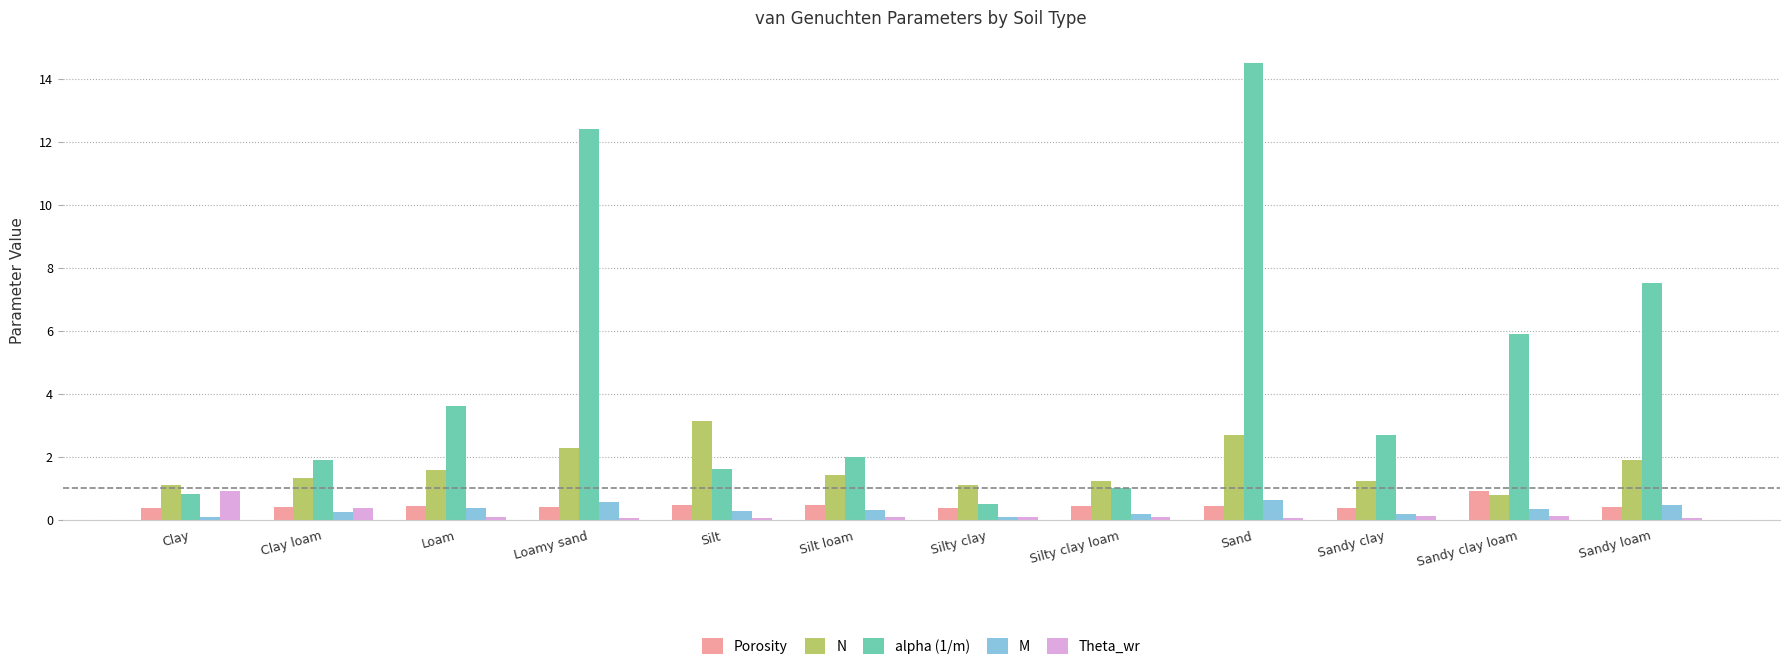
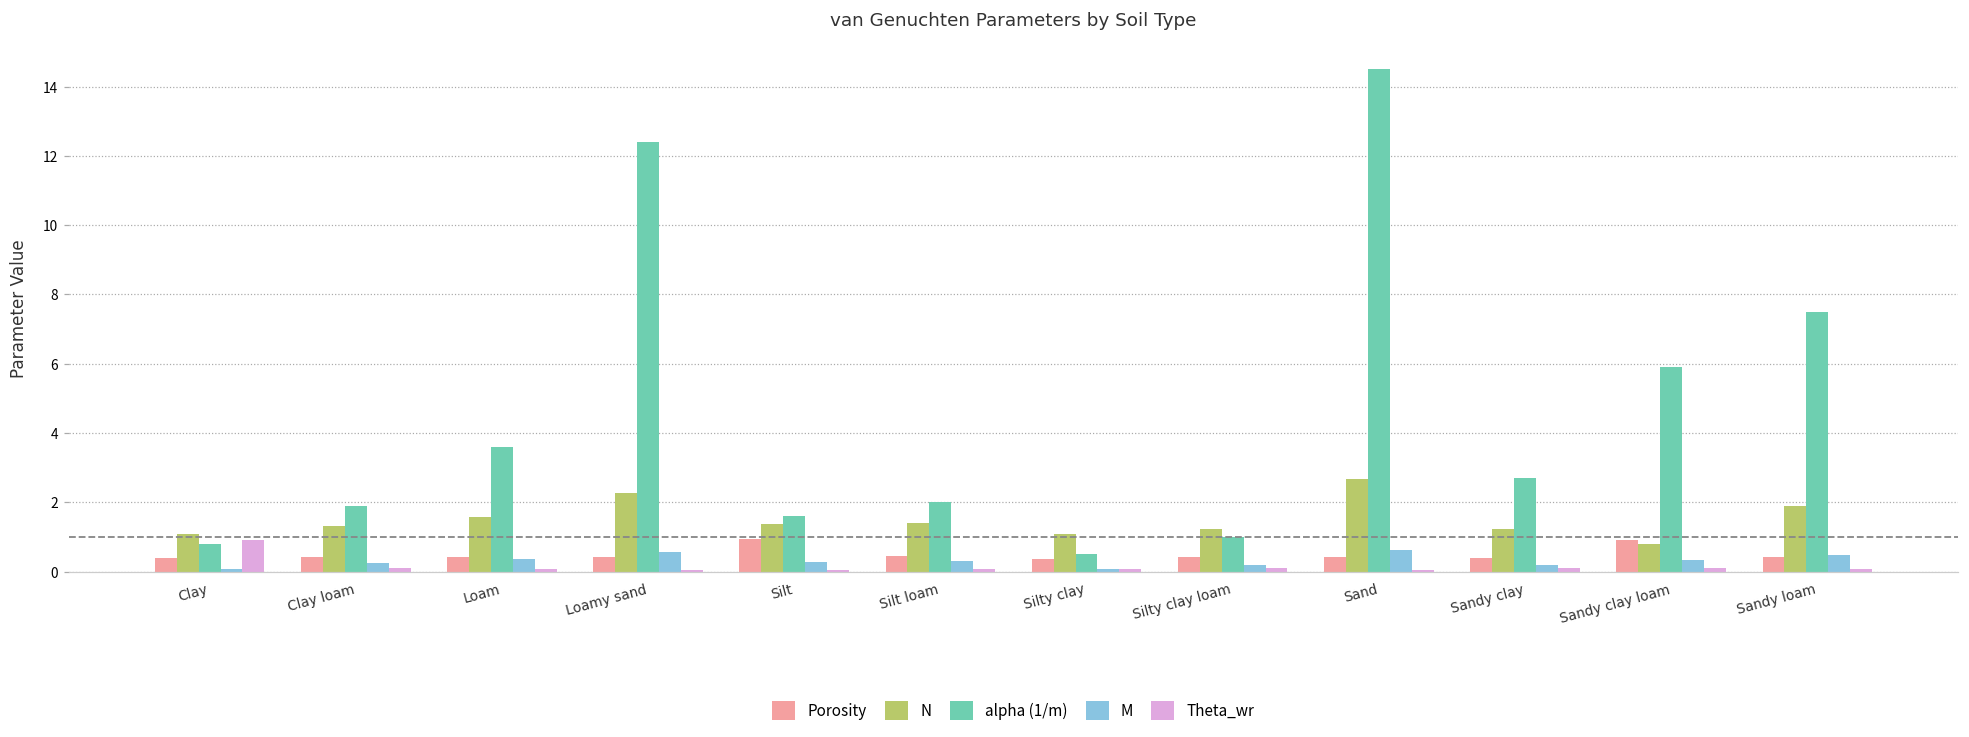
  {
    "Porosity": {
      "Clay": 0.4,
      "Clay loam": 0.4,
      "Loam": 0.4,
      "Loamy sand": 0.4,
-     "Silt": 0.5,
+     "Silt": 1.0,
      "Silt loam": 0.5,
      "Silty clay": 0.4,
      "Silty clay loam": 0.4,
      "Sand": 0.4,
      "Sandy clay": 0.4,
      "Sandy clay loam": 0.9,
      "Sandy loam": 0.4
    },
    "N": {
      "Clay": 1.1,
      "Clay loam": 1.3,
      "Loam": 1.6,
      "Loamy sand": 2.3,
-     "Silt": 3.1,
+     "Silt": 1.4,
      "Silt loam": 1.4,
      "Silty clay": 1.1,
      "Silty clay loam": 1.2,
      "Sand": 2.7,
      "Sandy clay": 1.2,
      "Sandy clay loam": 0.8,
      "Sandy loam": 1.9
    },
    "Theta_wr": {
      "Clay": 0.9,
-     "Clay loam": 0.4,
+     "Clay loam": 0.1,
      "Silty clay loam": 0.1,
      "Sandy clay": 0.1,
      "Sandy clay loam": 0.1
    }
  }
